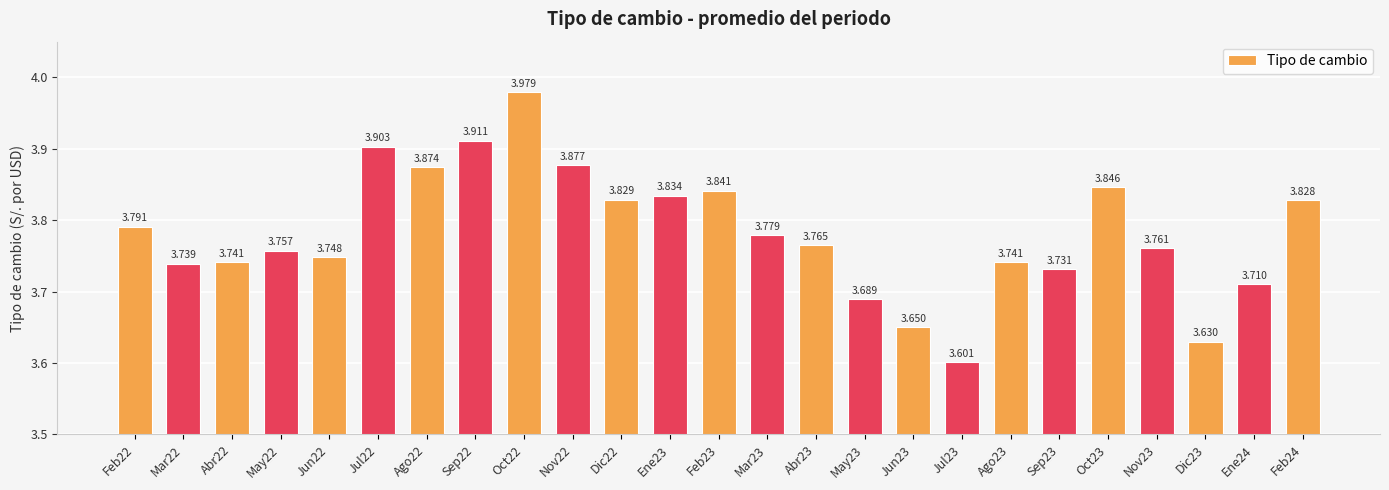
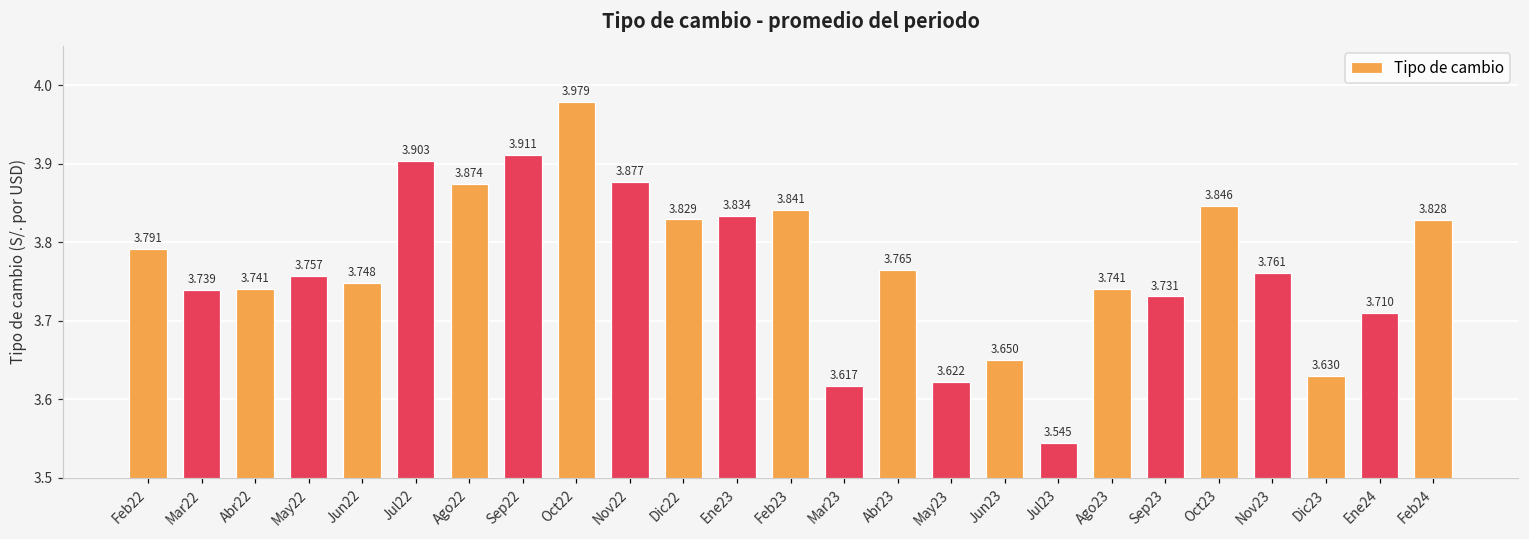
  {
    "Feb22": 3.791,
    "Mar22": 3.739,
    "Abr22": 3.741,
    "May22": 3.757,
    "Jun22": 3.748,
    "Jul22": 3.903,
    "Ago22": 3.874,
    "Sep22": 3.911,
    "Oct22": 3.979,
    "Nov22": 3.877,
    "Dic22": 3.829,
    "Ene23": 3.834,
    "Feb23": 3.841,
-   "Mar23": 3.779,
+   "Mar23": 3.617,
    "Abr23": 3.765,
-   "May23": 3.689,
+   "May23": 3.622,
    "Jun23": 3.650,
-   "Jul23": 3.601,
+   "Jul23": 3.545,
    "Ago23": 3.741,
    "Sep23": 3.731,
    "Oct23": 3.846,
    "Nov23": 3.761,
    "Dic23": 3.630,
    "Ene24": 3.710,
    "Feb24": 3.828
  }
